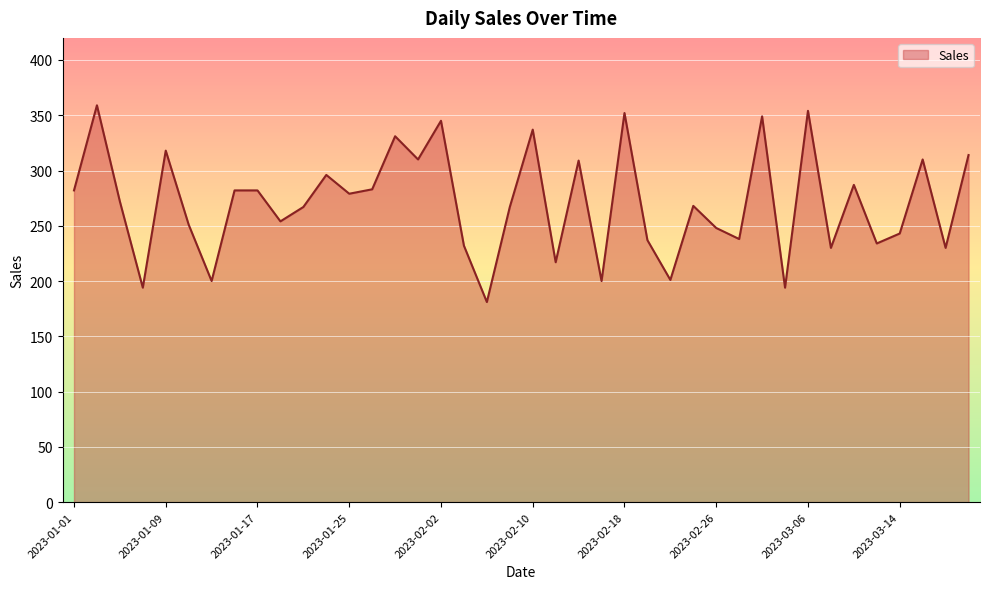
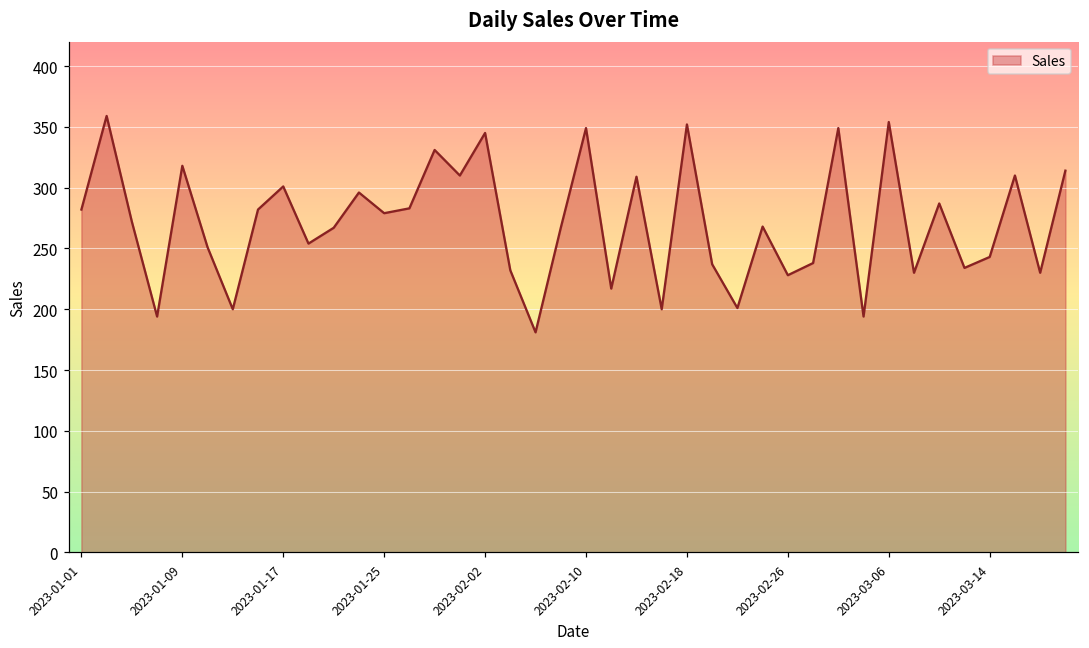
  {
    "2023-01-01": 282,
    "2023-01-09": 318,
-   "2023-01-17": 282,
+   "2023-01-17": 301,
    "2023-01-25": 279,
    "2023-02-02": 345,
-   "2023-02-10": 337,
+   "2023-02-10": 349,
    "2023-02-18": 352,
-   "2023-02-26": 248,
+   "2023-02-26": 228,
    "2023-03-06": 354,
    "2023-03-14": 243
  }
